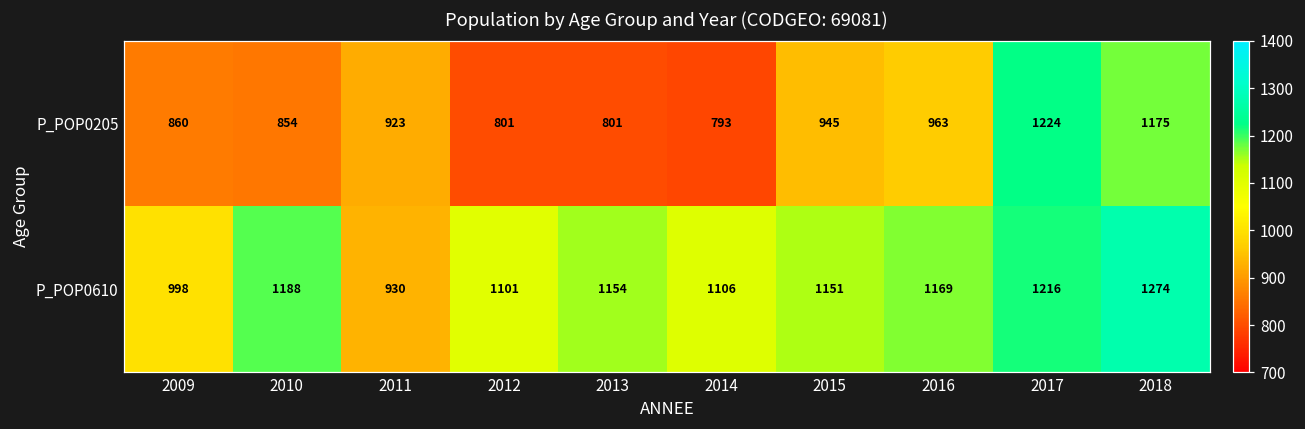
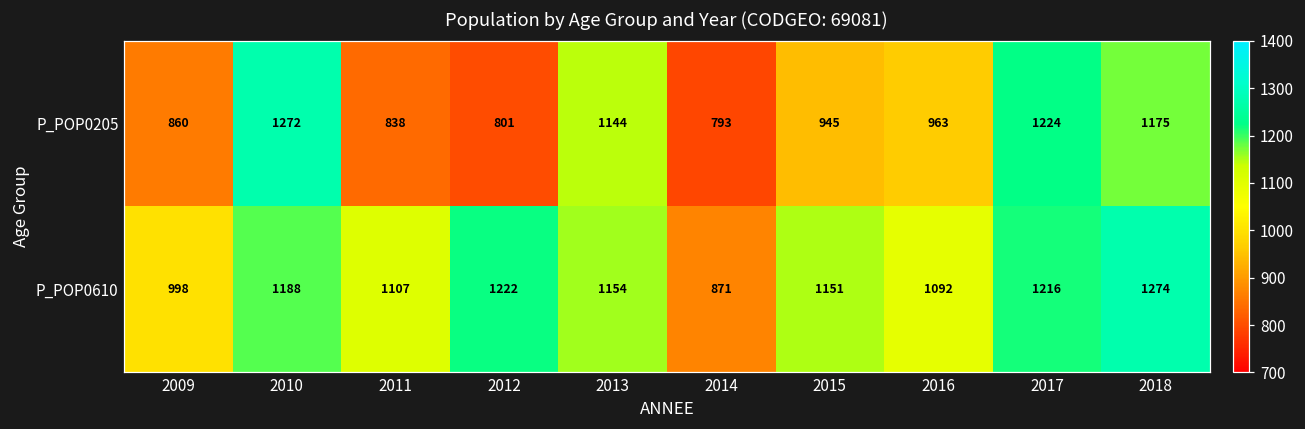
  {
    "P_POP0205": {
      "2009": 860,
-     "2010": 854,
-     "2011": 923,
+     "2010": 1272,
+     "2011": 838,
      "2012": 801,
-     "2013": 801,
+     "2013": 1144,
      "2014": 793,
      "2015": 945,
      "2016": 963,
      "2017": 1224,
      "2018": 1175
    },
    "P_POP0610": {
      "2009": 998,
      "2010": 1188,
-     "2011": 930,
-     "2012": 1101,
+     "2011": 1107,
+     "2012": 1222,
      "2013": 1154,
-     "2014": 1106,
+     "2014": 871,
      "2015": 1151,
-     "2016": 1169,
+     "2016": 1092,
      "2017": 1216,
      "2018": 1274
    }
  }
